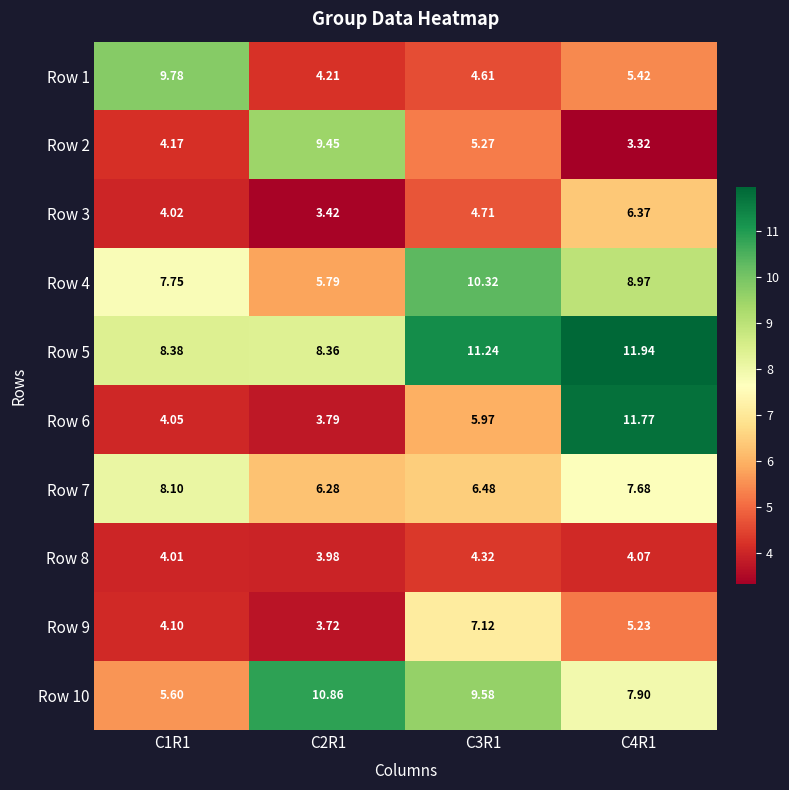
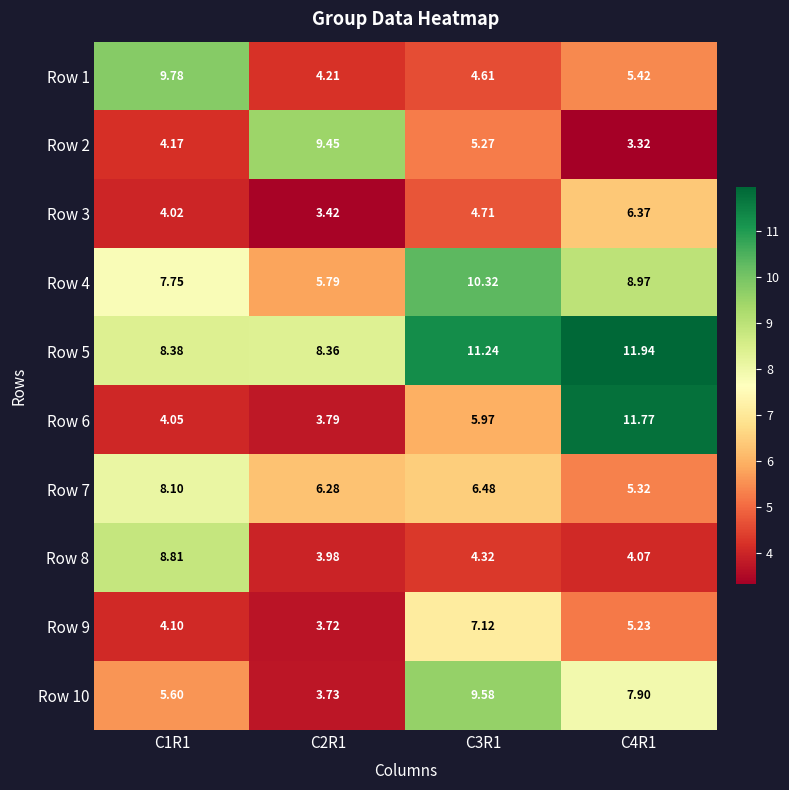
  {
    "Row 1": {
      "C1R1": 9.78,
      "C2R1": 4.21,
      "C3R1": 4.61,
      "C4R1": 5.42
    },
    "Row 2": {
      "C1R1": 4.17,
      "C2R1": 9.45,
      "C3R1": 5.27,
      "C4R1": 3.32
    },
    "Row 3": {
      "C1R1": 4.02,
      "C2R1": 3.42,
      "C3R1": 4.71,
      "C4R1": 6.37
    },
    "Row 4": {
      "C1R1": 7.75,
      "C2R1": 5.79,
      "C3R1": 10.32,
      "C4R1": 8.97
    },
    "Row 5": {
      "C1R1": 8.38,
      "C2R1": 8.36,
      "C3R1": 11.24,
      "C4R1": 11.94
    },
    "Row 6": {
      "C1R1": 4.05,
      "C2R1": 3.79,
      "C3R1": 5.97,
      "C4R1": 11.77
    },
    "Row 7": {
      "C1R1": 8.10,
      "C2R1": 6.28,
      "C3R1": 6.48,
-     "C4R1": 7.68
+     "C4R1": 5.32
    },
    "Row 8": {
-     "C1R1": 4.01,
+     "C1R1": 8.81,
      "C2R1": 3.98,
      "C3R1": 4.32,
      "C4R1": 4.07
    },
    "Row 9": {
      "C1R1": 4.10,
      "C2R1": 3.72,
      "C3R1": 7.12,
      "C4R1": 5.23
    },
    "Row 10": {
      "C1R1": 5.60,
-     "C2R1": 10.86,
+     "C2R1": 3.73,
      "C3R1": 9.58,
      "C4R1": 7.90
    }
  }
